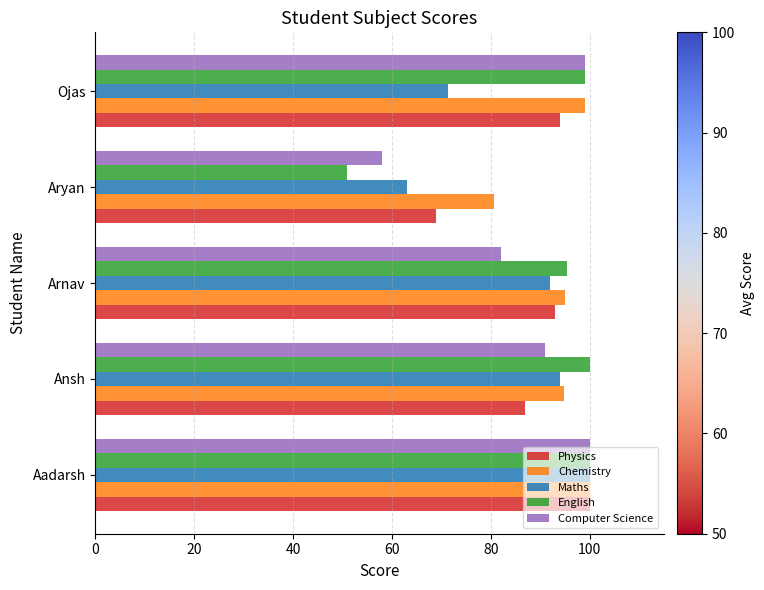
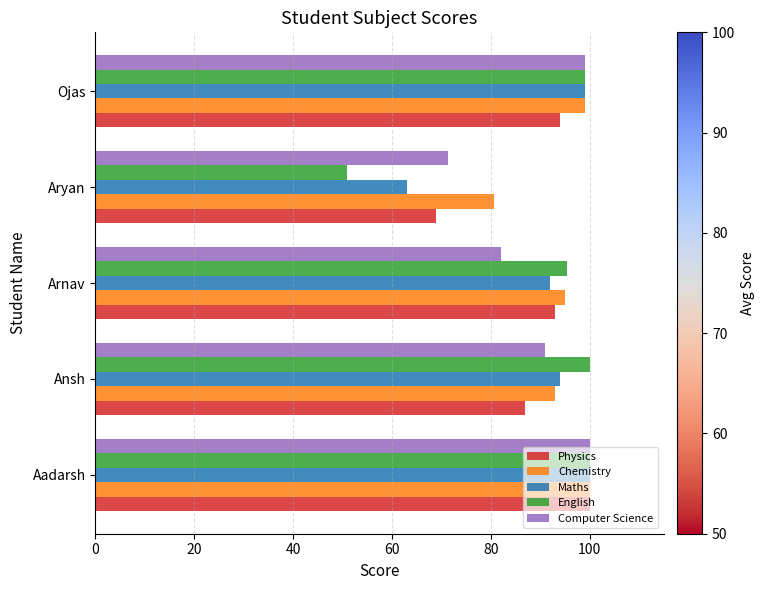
  {
    "Physics": {
      "Ojas": 94,
      "Aryan": 69,
      "Arnav": 93,
      "Ansh": 87
    },
    "Chemistry": {
      "Ojas": 99,
      "Aryan": 81,
      "Arnav": 95,
-     "Ansh": 95
+     "Ansh": 93
    },
    "Maths": {
-     "Ojas": 71,
+     "Ojas": 99,
      "Aryan": 63,
      "Arnav": 92,
      "Ansh": 94
    },
    "English": {
      "Ojas": 99,
      "Aryan": 51,
      "Arnav": 96,
      "Ansh": 100
    },
    "Computer Science": {
      "Ojas": 99,
-     "Aryan": 58,
+     "Aryan": 71,
      "Arnav": 82,
      "Ansh": 91,
      "Aadarsh": 100
    }
  }
